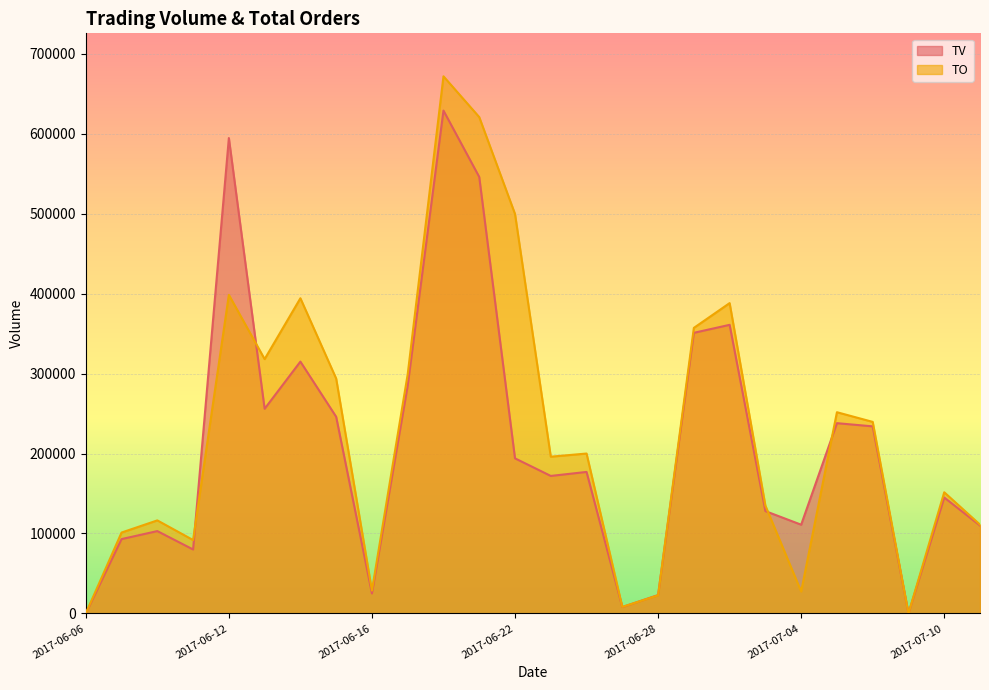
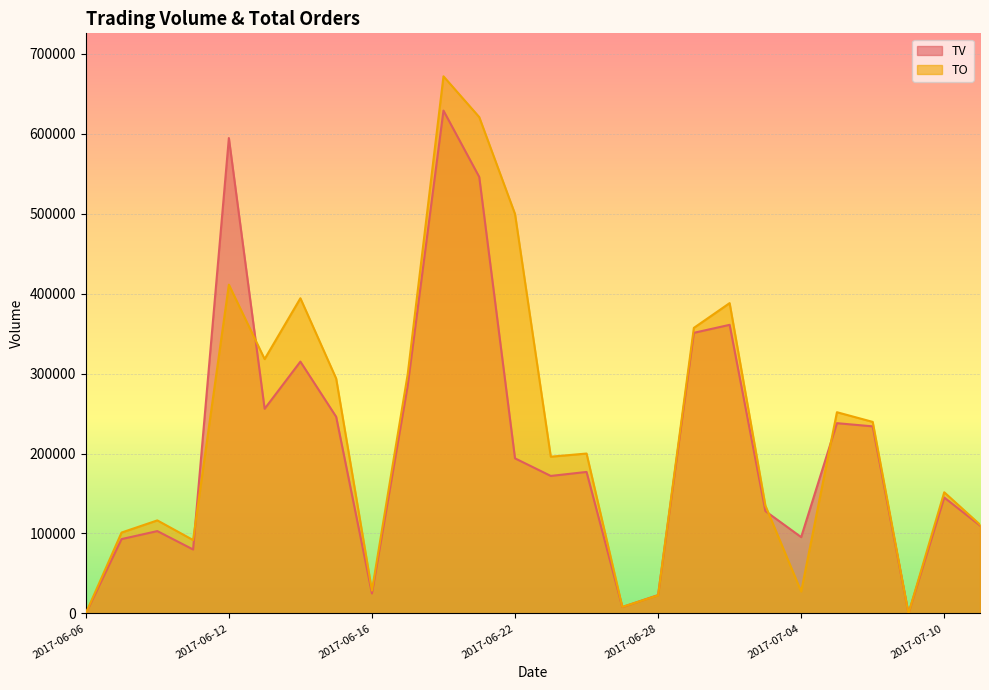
  {
    "TV": {
      "2017-06-12": 590000,
      "2017-06-16": 30000,
      "2017-06-22": 190000,
-     "2017-07-04": 110000,
+     "2017-07-04": 100000,
      "2017-07-10": 150000
    },
    "TO": {
-     "2017-06-12": 400000,
+     "2017-06-12": 410000,
      "2017-06-16": 30000,
      "2017-06-22": 500000,
      "2017-07-04": 30000,
      "2017-07-10": 150000
    }
  }
